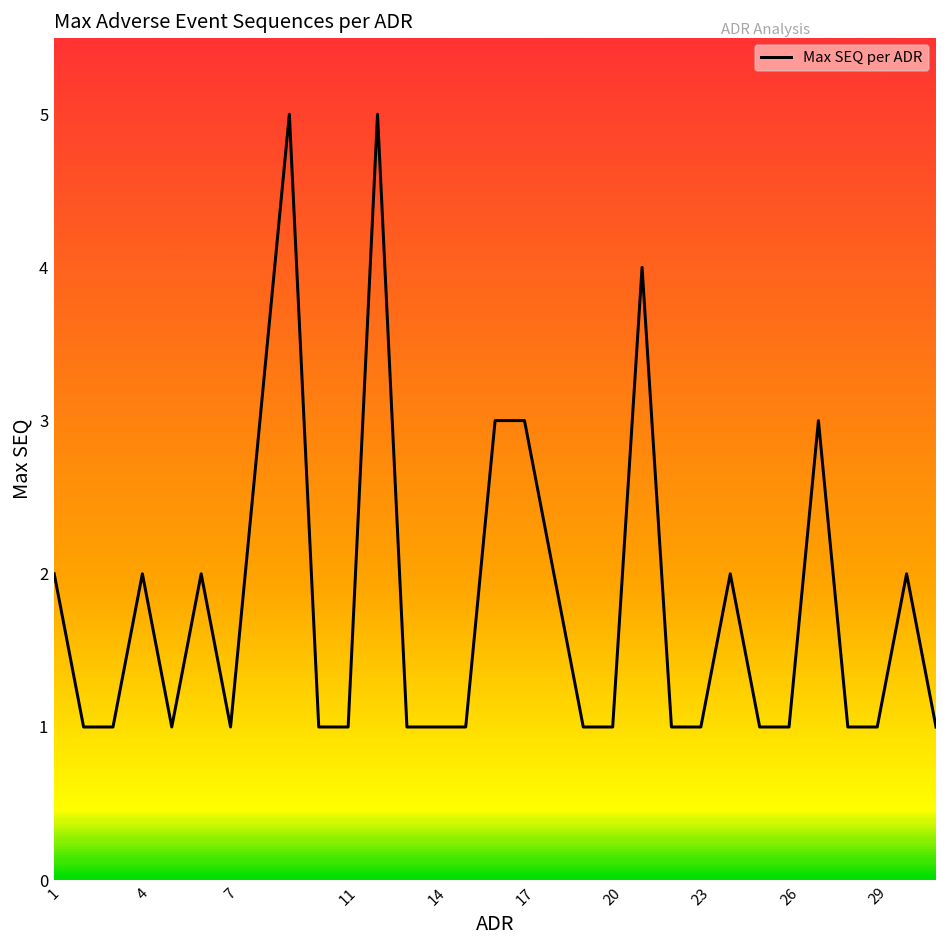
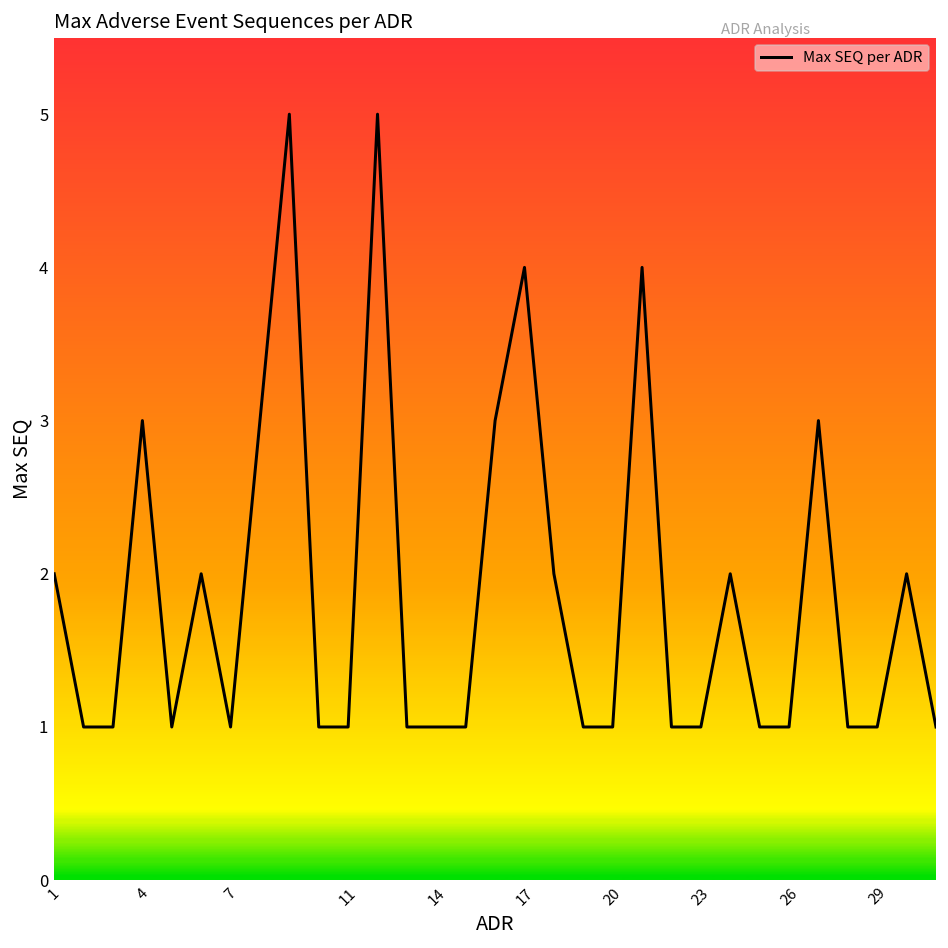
  {
    "1": 2,
-   "4": 2,
+   "4": 3,
    "7": 1,
    "11": 1,
    "14": 1,
-   "17": 3,
+   "17": 4,
    "20": 1,
    "23": 1,
    "26": 1,
    "29": 1
  }
